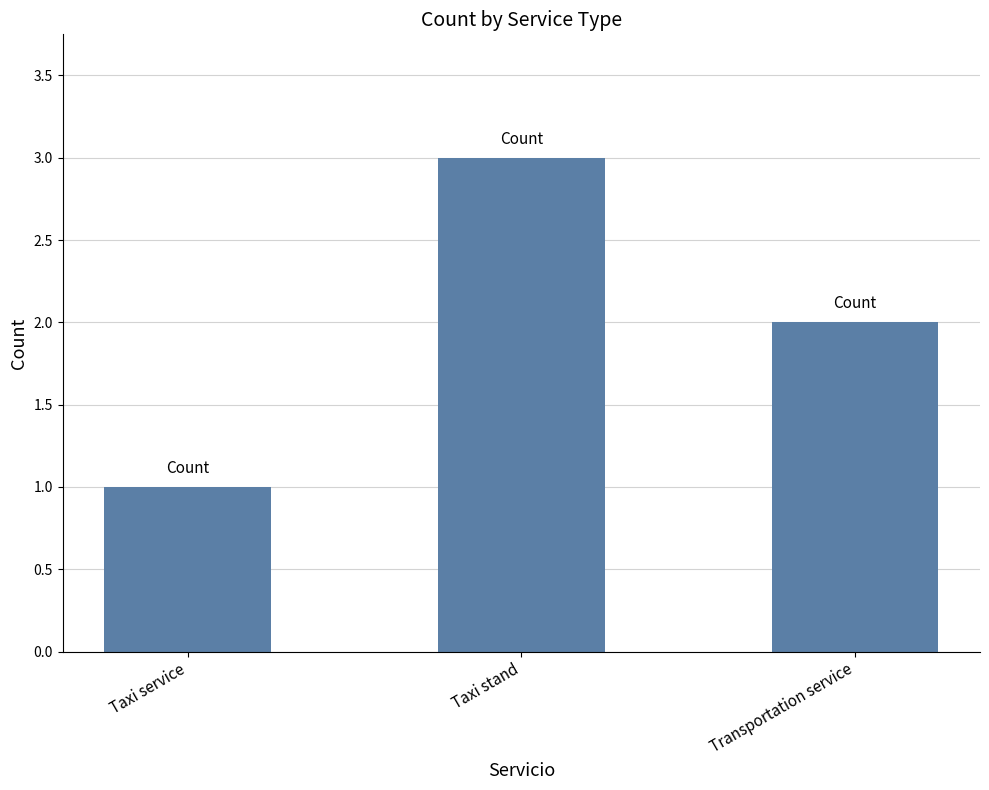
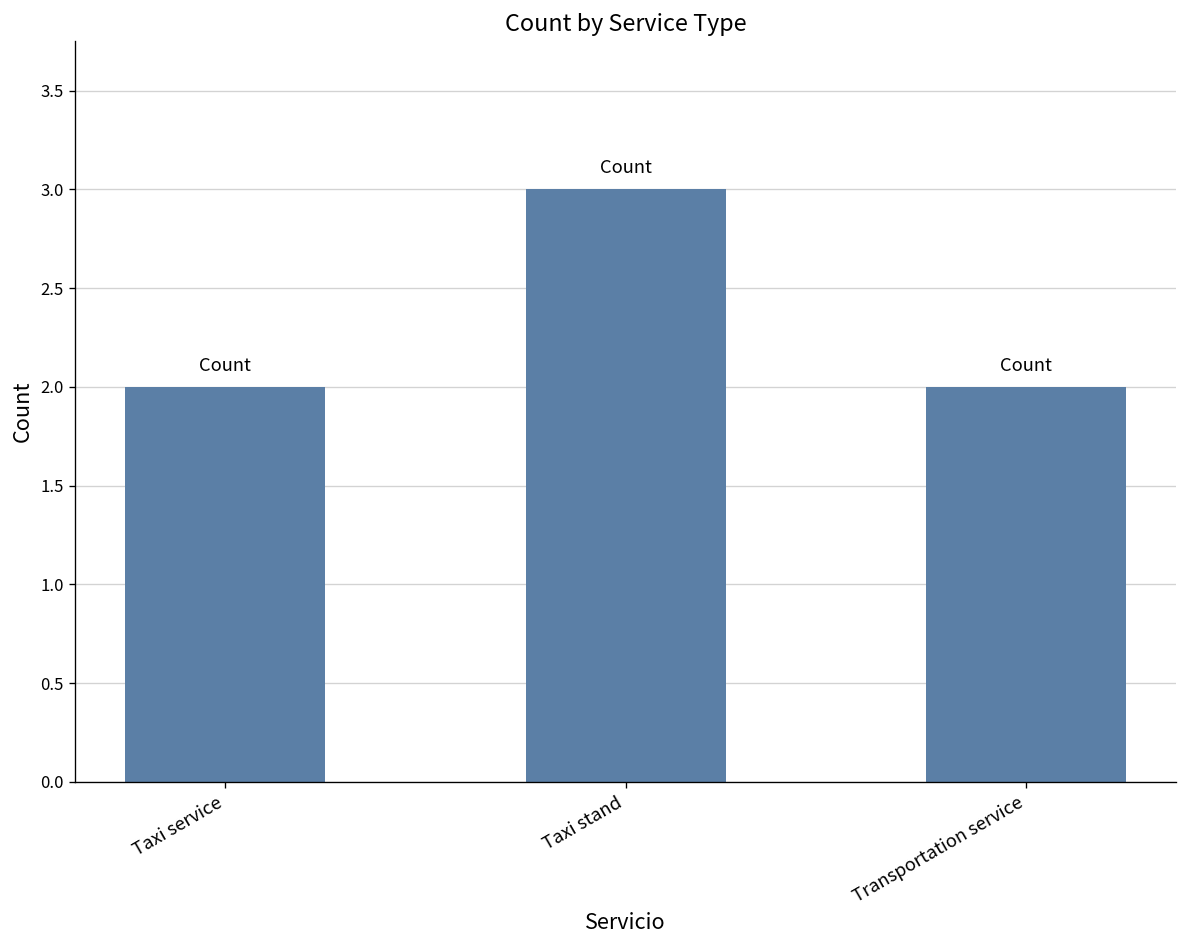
  {
-   "Taxi service": 1,
+   "Taxi service": 2,
    "Taxi stand": 3,
    "Transportation service": 2
  }
